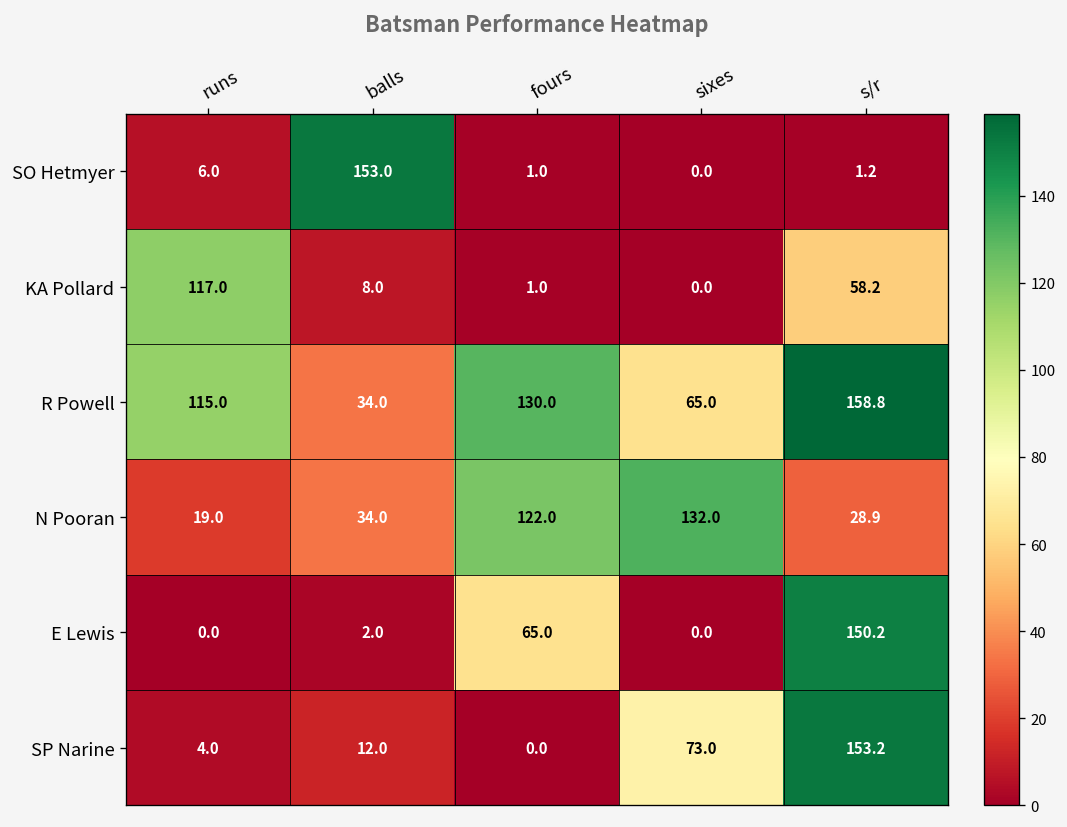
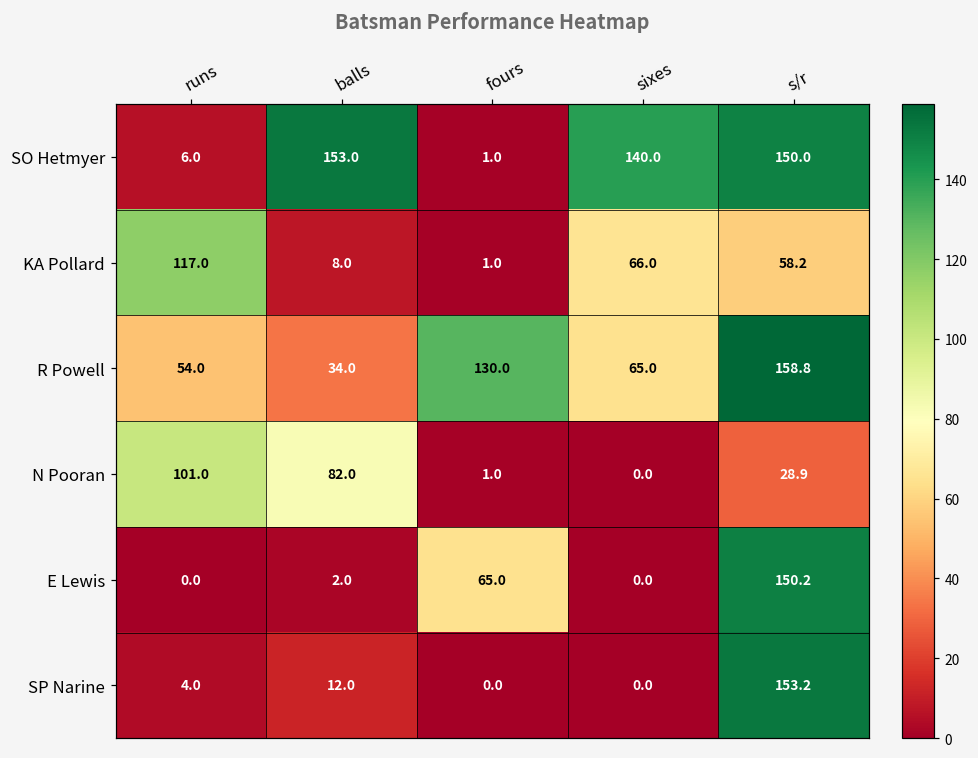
  {
    "SO Hetmyer": {
      "runs": 6.0,
      "balls": 153.0,
      "fours": 1.0,
-     "sixes": 0.0,
-     "s/r": 1.2
+     "sixes": 140.0,
+     "s/r": 150.0
    },
    "KA Pollard": {
      "runs": 117.0,
      "balls": 8.0,
      "fours": 1.0,
-     "sixes": 0.0,
+     "sixes": 66.0,
      "s/r": 58.2
    },
    "R Powell": {
-     "runs": 115.0,
+     "runs": 54.0,
      "balls": 34.0,
      "fours": 130.0,
      "sixes": 65.0,
      "s/r": 158.8
    },
    "N Pooran": {
-     "runs": 19.0,
-     "balls": 34.0,
-     "fours": 122.0,
-     "sixes": 132.0,
+     "runs": 101.0,
+     "balls": 82.0,
+     "fours": 1.0,
+     "sixes": 0.0,
      "s/r": 28.9
    },
    "E Lewis": {
      "runs": 0.0,
      "balls": 2.0,
      "fours": 65.0,
      "sixes": 0.0,
      "s/r": 150.2
    },
    "SP Narine": {
      "runs": 4.0,
      "balls": 12.0,
      "fours": 0.0,
-     "sixes": 73.0,
+     "sixes": 0.0,
      "s/r": 153.2
    }
  }
